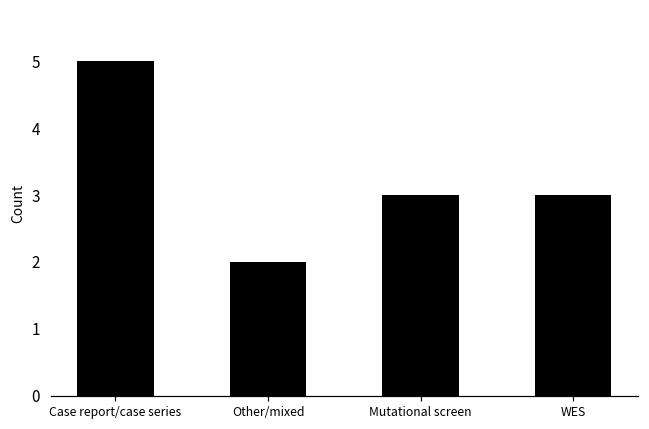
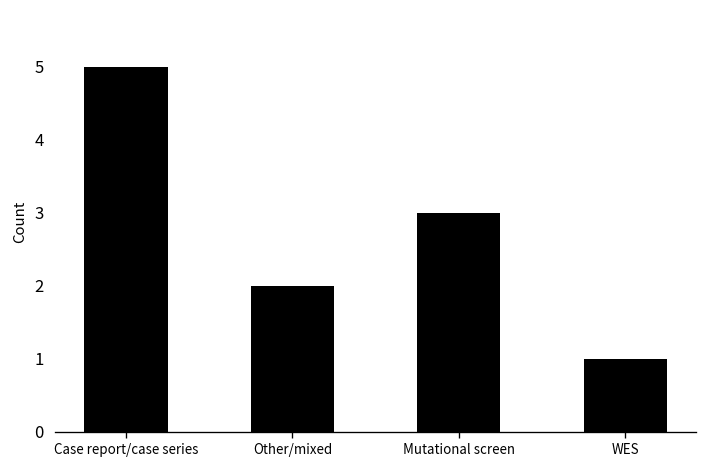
  {
    "Case report/case series": 5,
    "Other/mixed": 2,
    "Mutational screen": 3,
-   "WES": 3
+   "WES": 1
  }
